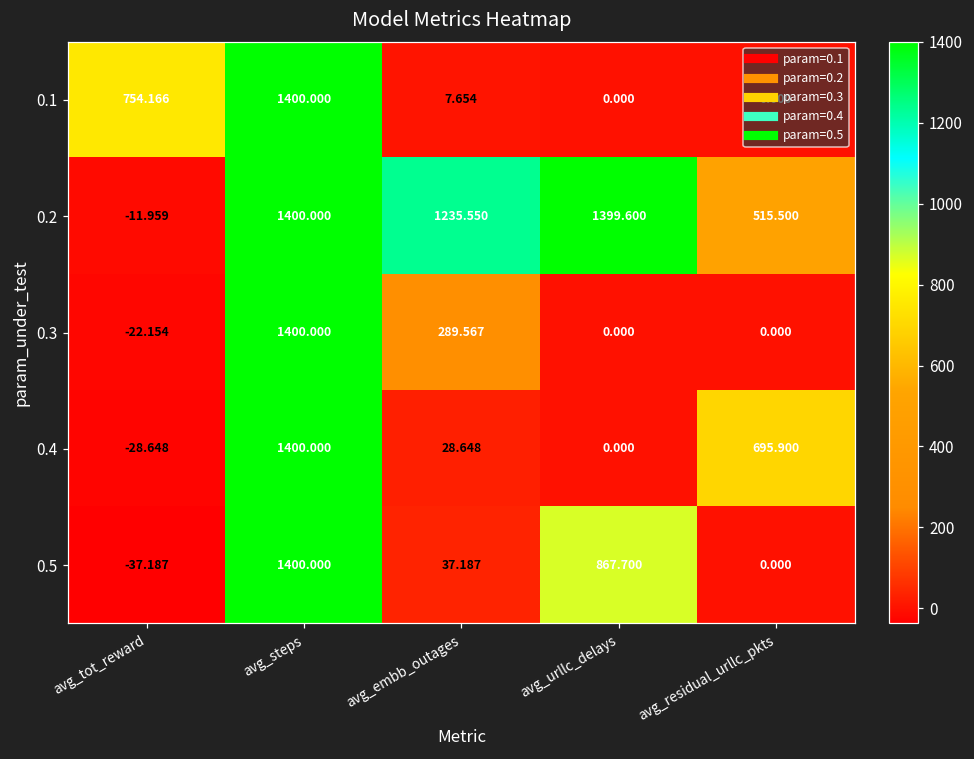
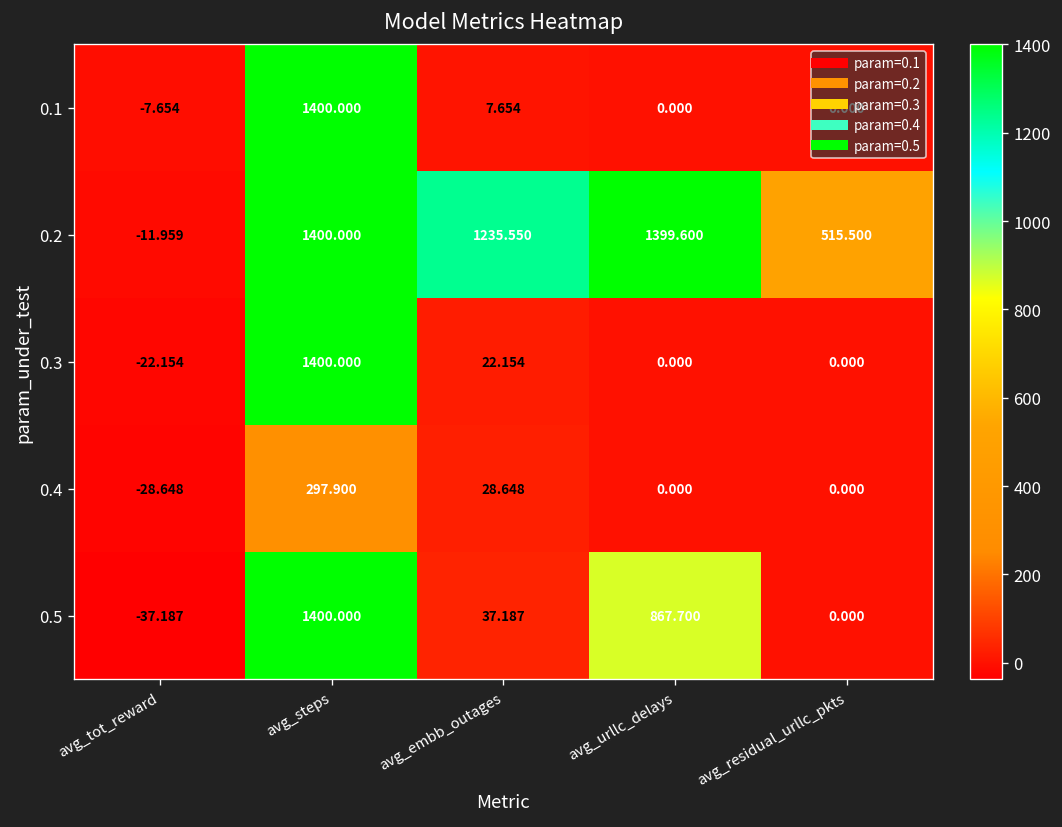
  {
    "0.1": {
-     "avg_tot_reward": 754.166,
+     "avg_tot_reward": -7.654,
      "avg_steps": 1400.000,
      "avg_embb_outages": 7.654,
      "avg_urllc_delays": 0.000
    },
    "0.2": {
      "avg_tot_reward": -11.959,
      "avg_steps": 1400.000,
      "avg_embb_outages": 1235.550,
      "avg_urllc_delays": 1399.600,
      "avg_residual_urllc_pkts": 515.500
    },
    "0.3": {
      "avg_tot_reward": -22.154,
      "avg_steps": 1400.000,
-     "avg_embb_outages": 289.567,
+     "avg_embb_outages": 22.154,
      "avg_urllc_delays": 0.000,
      "avg_residual_urllc_pkts": 0.000
    },
    "0.4": {
      "avg_tot_reward": -28.648,
-     "avg_steps": 1400.000,
+     "avg_steps": 297.900,
      "avg_embb_outages": 28.648,
      "avg_urllc_delays": 0.000,
-     "avg_residual_urllc_pkts": 695.900
+     "avg_residual_urllc_pkts": 0.000
    },
    "0.5": {
      "avg_tot_reward": -37.187,
      "avg_steps": 1400.000,
      "avg_embb_outages": 37.187,
      "avg_urllc_delays": 867.700,
      "avg_residual_urllc_pkts": 0.000
    }
  }
